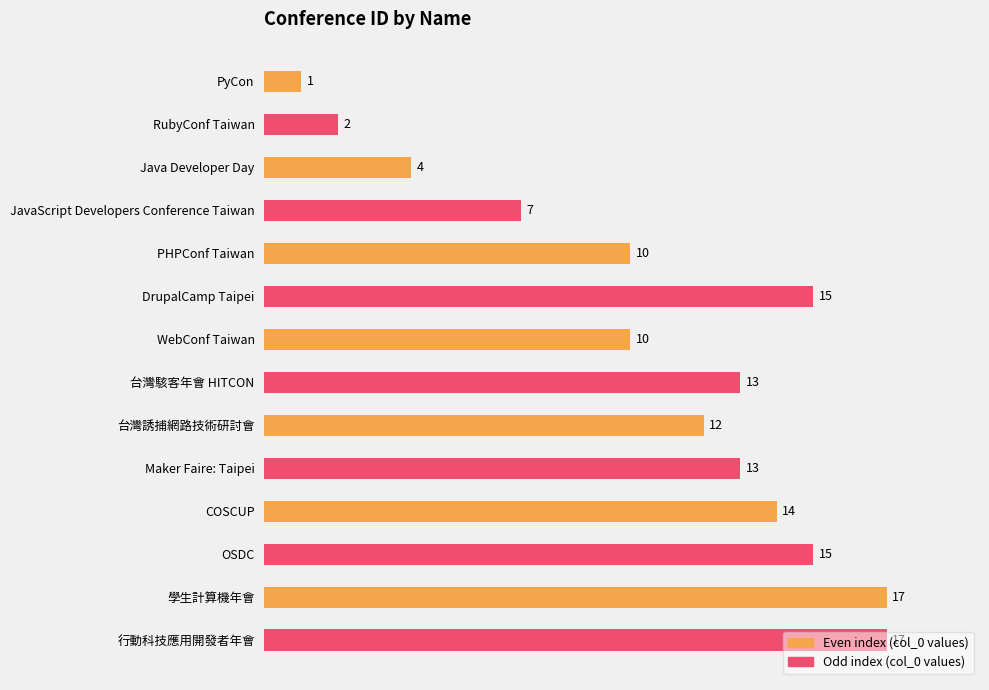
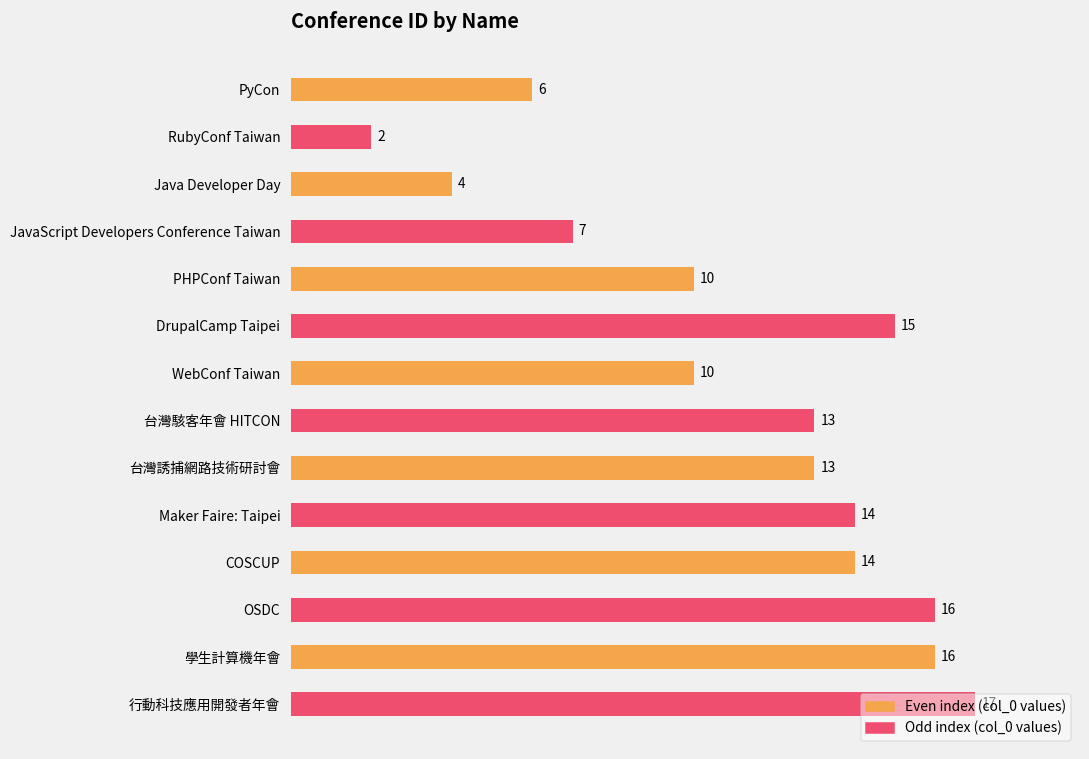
  {
-   "PyCon": 1,
+   "PyCon": 6,
    "RubyConf Taiwan": 2,
    "Java Developer Day": 4,
    "JavaScript Developers Conference Taiwan": 7,
    "PHPConf Taiwan": 10,
    "DrupalCamp Taipei": 15,
    "WebConf Taiwan": 10,
    "台灣駭客年會 HITCON": 13,
-   "台灣誘捕網路技術研討會": 12,
-   "Maker Faire: Taipei": 13,
+   "台灣誘捕網路技術研討會": 13,
+   "Maker Faire: Taipei": 14,
    "COSCUP": 14,
-   "OSDC": 15,
-   "學生計算機年會": 17
+   "OSDC": 16,
+   "學生計算機年會": 16
  }
